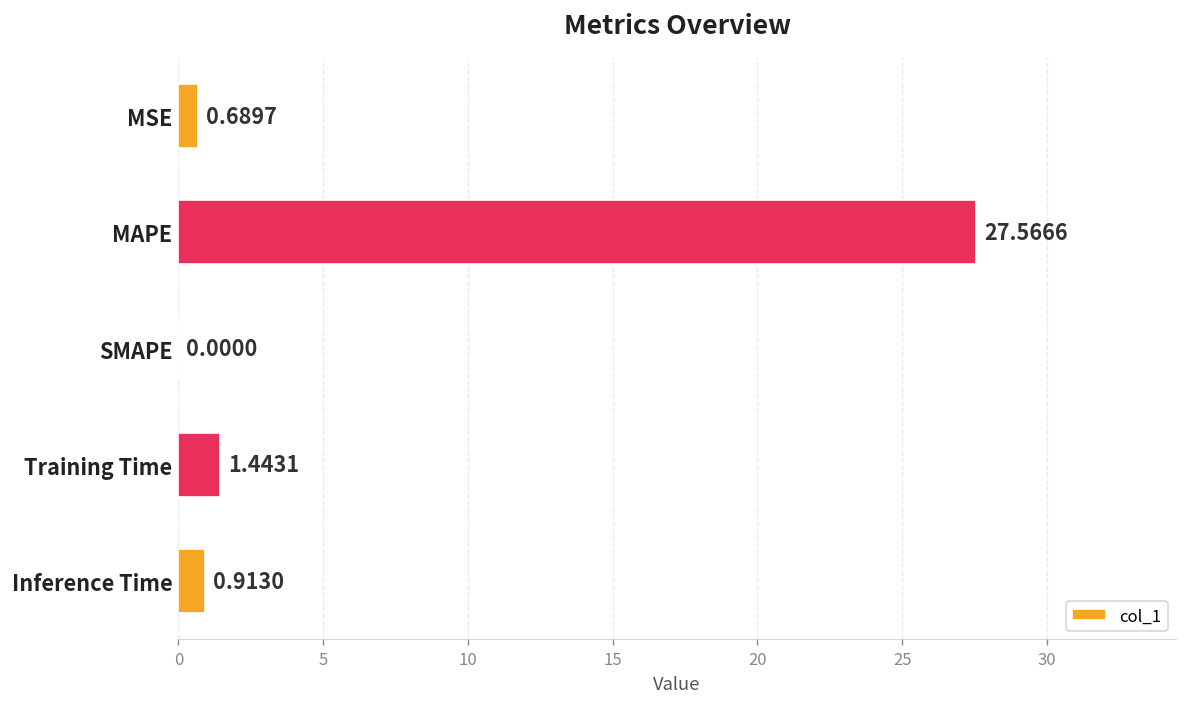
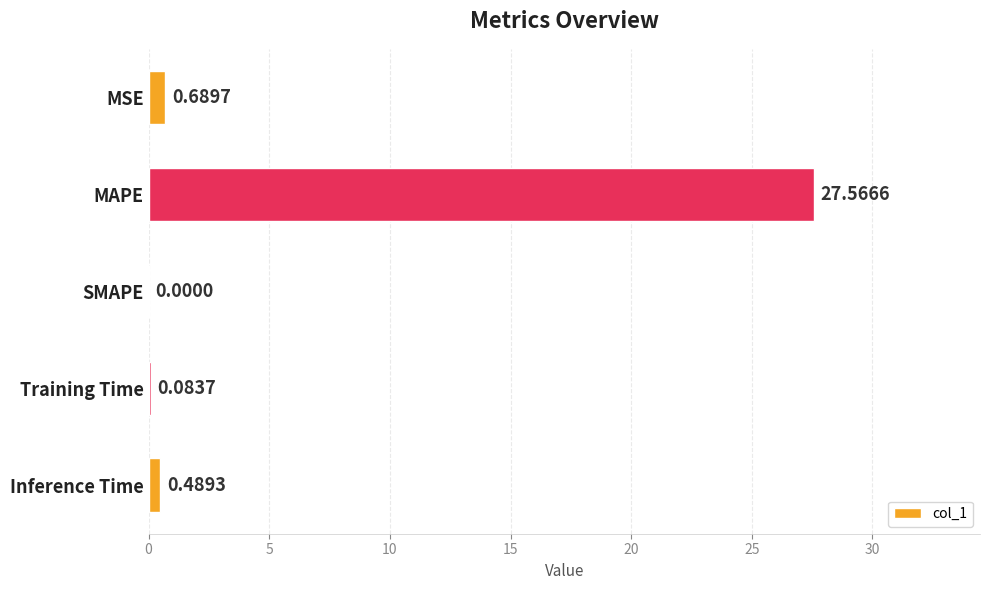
  {
    "MSE": 0.6897,
    "MAPE": 27.5666,
    "SMAPE": 0.0000,
-   "Training Time": 1.4431,
-   "Inference Time": 0.9130
+   "Training Time": 0.0837,
+   "Inference Time": 0.4893
  }
